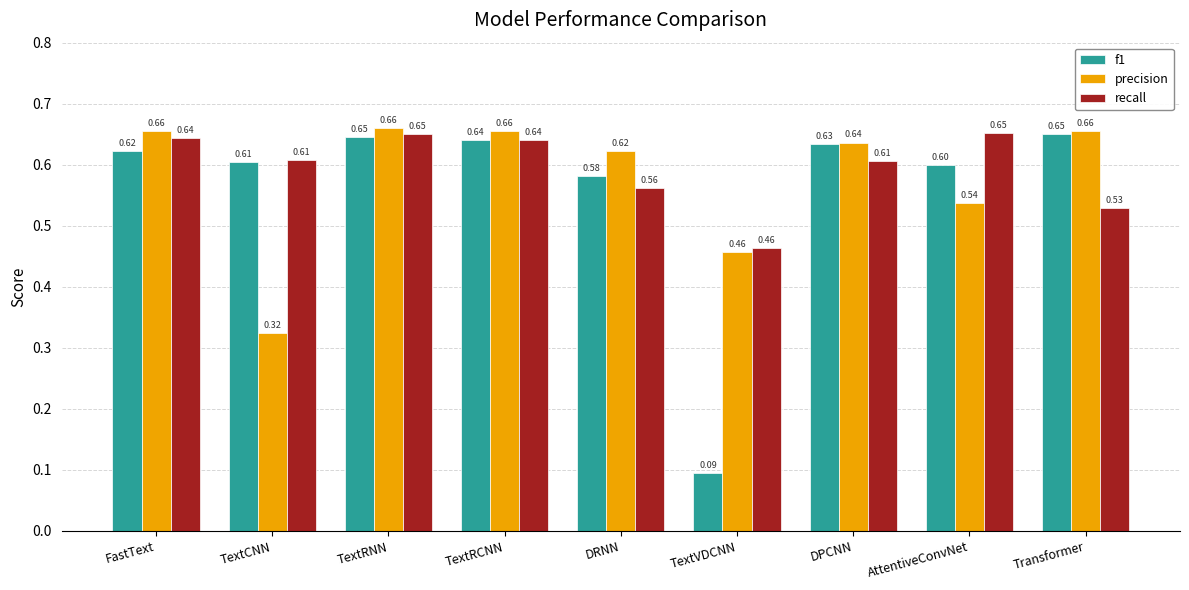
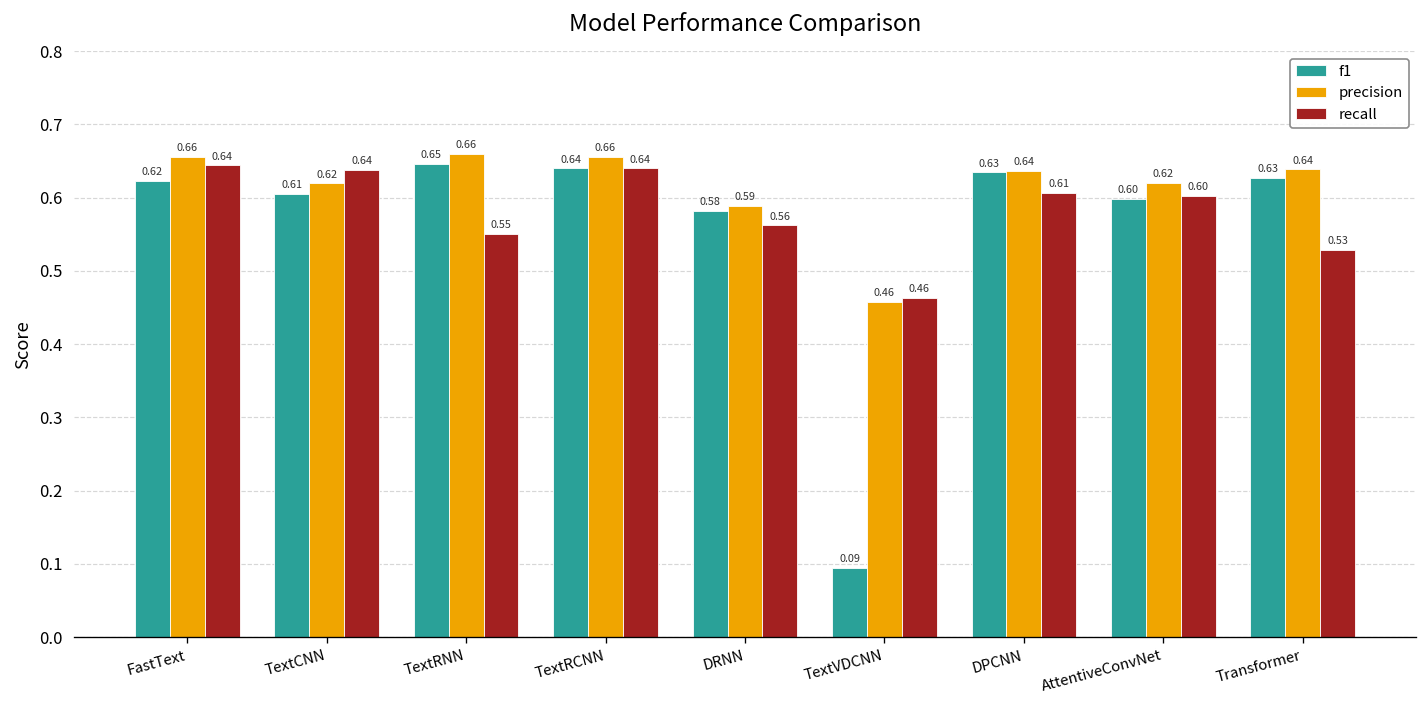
  {
    "f1": {
      "FastText": 0.62,
      "TextCNN": 0.61,
      "TextRNN": 0.65,
      "TextRCNN": 0.64,
      "DRNN": 0.58,
      "TextVDCNN": 0.09,
      "DPCNN": 0.63,
      "AttentiveConvNet": 0.60,
-     "Transformer": 0.65
+     "Transformer": 0.63
    },
    "precision": {
      "FastText": 0.66,
-     "TextCNN": 0.32,
+     "TextCNN": 0.62,
      "TextRNN": 0.66,
      "TextRCNN": 0.66,
-     "DRNN": 0.62,
+     "DRNN": 0.59,
      "TextVDCNN": 0.46,
      "DPCNN": 0.64,
-     "AttentiveConvNet": 0.54,
-     "Transformer": 0.66
+     "AttentiveConvNet": 0.62,
+     "Transformer": 0.64
    },
    "recall": {
      "FastText": 0.64,
-     "TextCNN": 0.61,
-     "TextRNN": 0.65,
+     "TextCNN": 0.64,
+     "TextRNN": 0.55,
      "TextRCNN": 0.64,
      "DRNN": 0.56,
      "TextVDCNN": 0.46,
      "DPCNN": 0.61,
-     "AttentiveConvNet": 0.65,
+     "AttentiveConvNet": 0.60,
      "Transformer": 0.53
    }
  }
